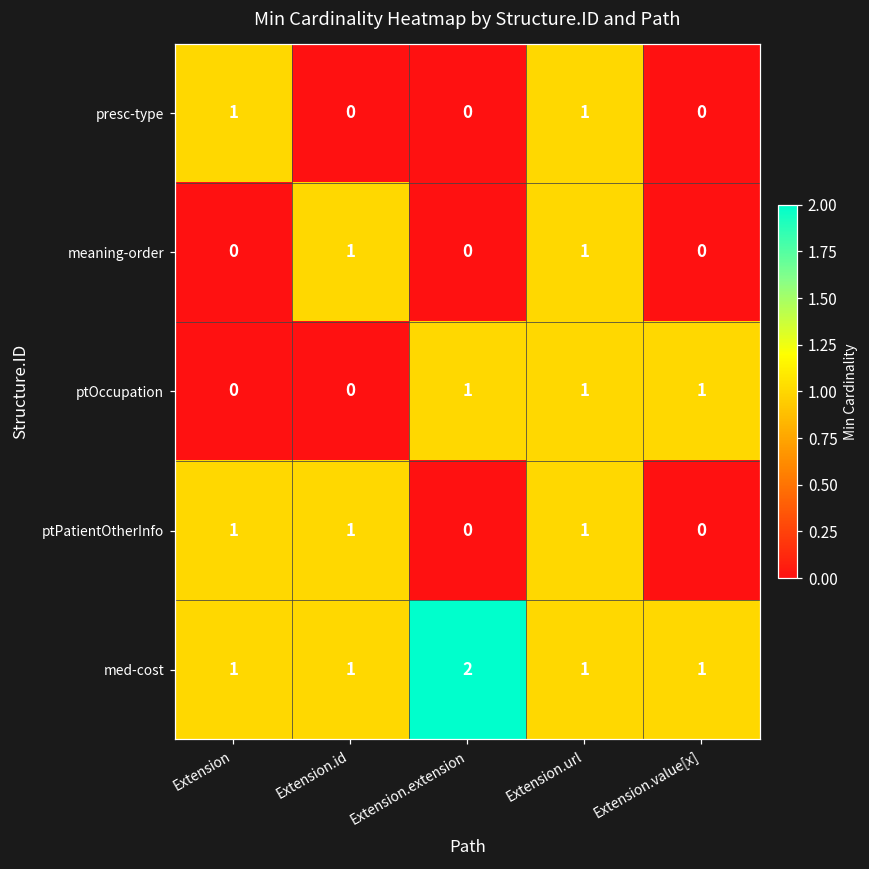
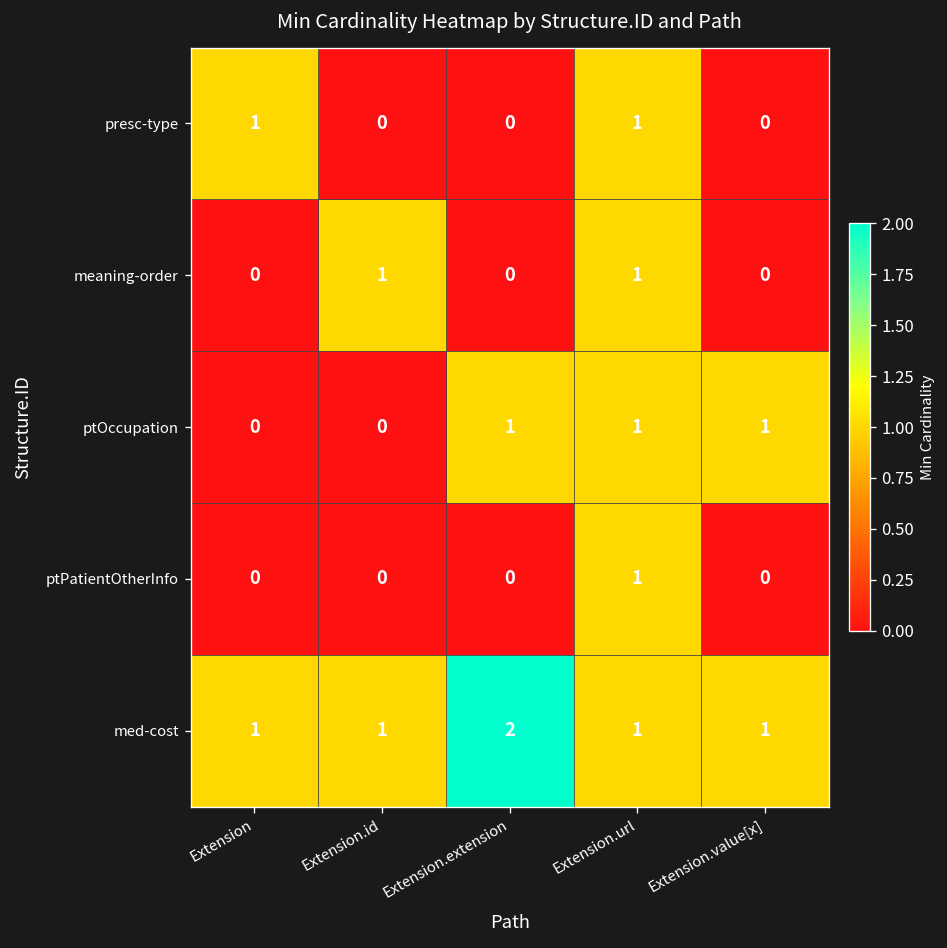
  {
    "presc-type": {
      "Extension": 1,
      "Extension.id": 0,
      "Extension.extension": 0,
      "Extension.url": 1,
      "Extension.value[x]": 0
    },
    "meaning-order": {
      "Extension": 0,
      "Extension.id": 1,
      "Extension.extension": 0,
      "Extension.url": 1,
      "Extension.value[x]": 0
    },
    "ptOccupation": {
      "Extension": 0,
      "Extension.id": 0,
      "Extension.extension": 1,
      "Extension.url": 1,
      "Extension.value[x]": 1
    },
    "ptPatientOtherInfo": {
-     "Extension": 1,
-     "Extension.id": 1,
+     "Extension": 0,
+     "Extension.id": 0,
      "Extension.extension": 0,
      "Extension.url": 1,
      "Extension.value[x]": 0
    },
    "med-cost": {
      "Extension": 1,
      "Extension.id": 1,
      "Extension.extension": 2,
      "Extension.url": 1,
      "Extension.value[x]": 1
    }
  }
